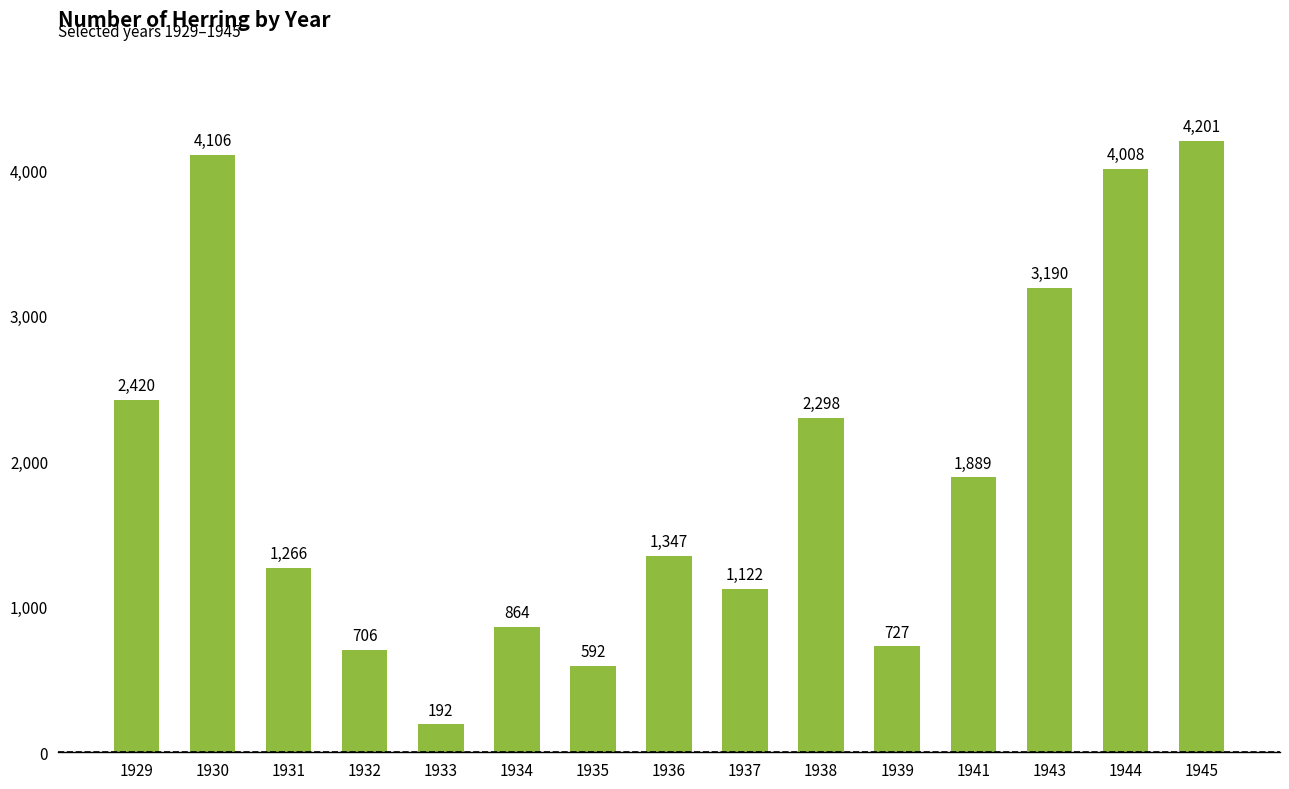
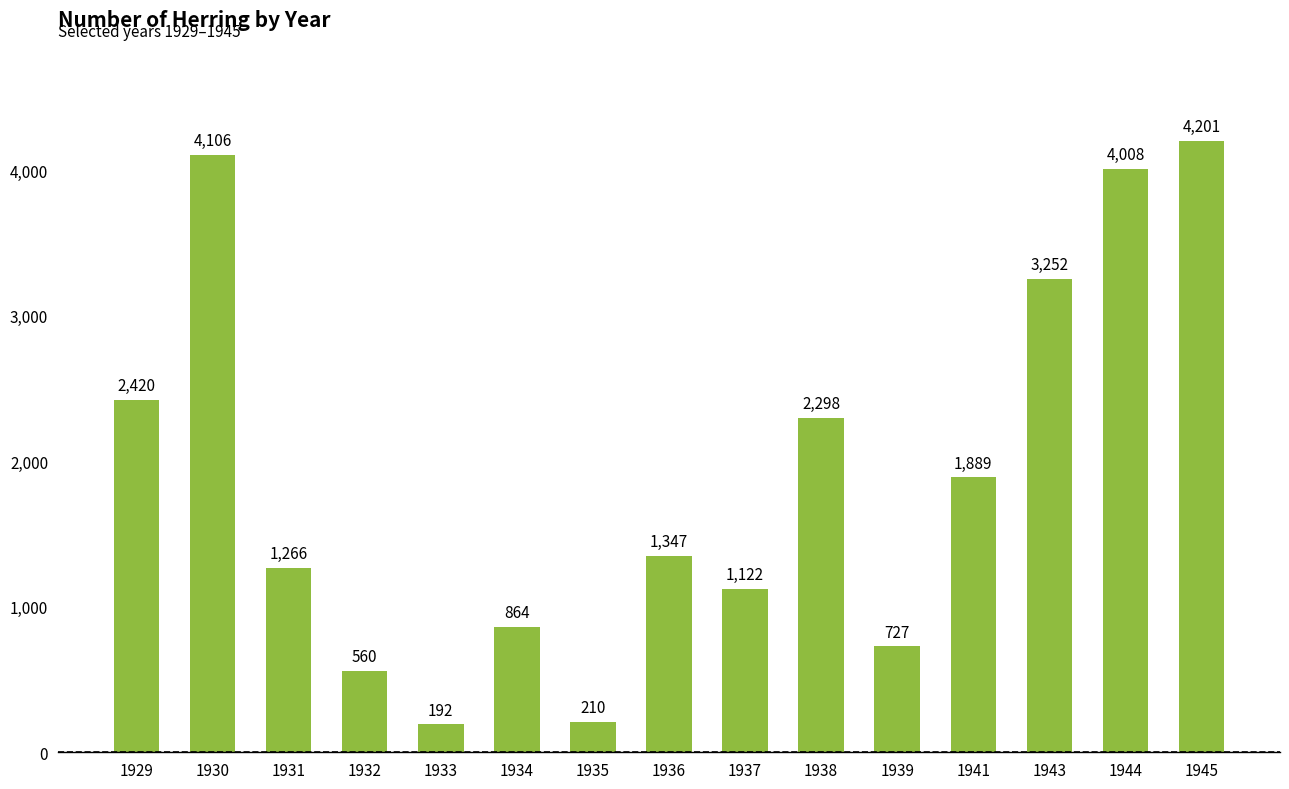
  {
    "1929": "2,420",
    "1930": "4,106",
    "1931": "1,266",
-   "1932": "706",
+   "1932": "560",
    "1933": "192",
    "1934": "864",
-   "1935": "592",
+   "1935": "210",
    "1936": "1,347",
    "1937": "1,122",
    "1938": "2,298",
    "1939": "727",
    "1941": "1,889",
-   "1943": "3,190",
+   "1943": "3,252",
    "1944": "4,008",
    "1945": "4,201"
  }
